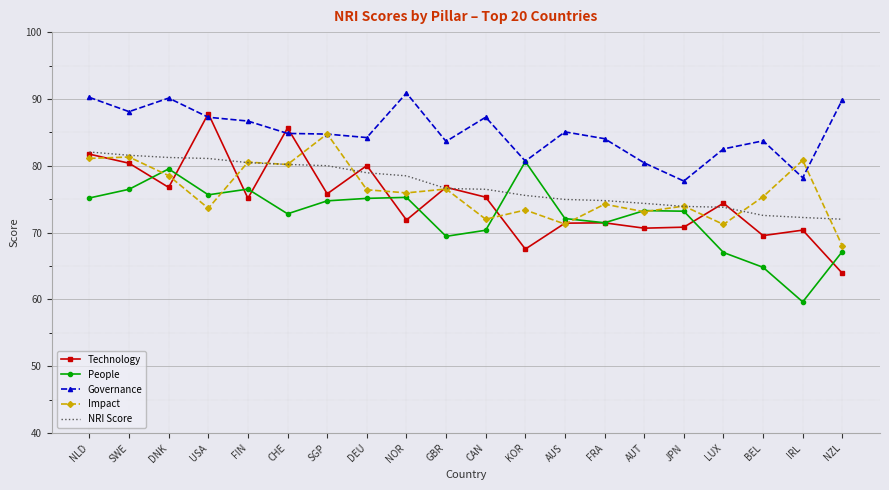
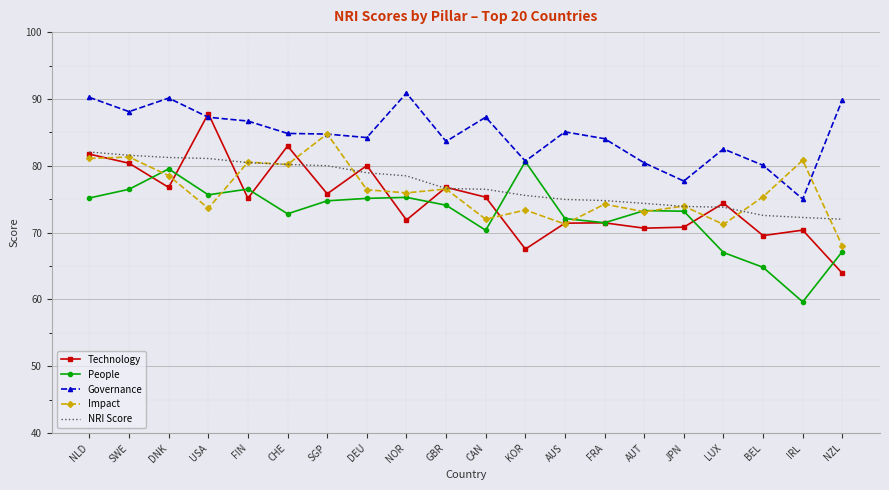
  {
    "Technology": {
      "SWE": 80,
      "DNK": 77,
      "USA": 88,
      "FIN": 75,
-     "CHE": 86,
+     "CHE": 83,
      "SGP": 76,
      "DEU": 80,
      "NOR": 72,
      "CAN": 75,
      "KOR": 68,
      "AUT": 71,
      "JPN": 71,
      "LUX": 74,
      "BEL": 70,
      "IRL": 70,
      "NZL": 64
    },
    "People": {
      "NLD": 75,
      "SWE": 76,
      "DNK": 80,
      "USA": 76,
      "FIN": 77,
      "CHE": 73,
      "SGP": 75,
      "DEU": 75,
      "NOR": 75,
-     "GBR": 69,
+     "GBR": 74,
      "CAN": 70,
      "AUS": 72,
      "JPN": 73,
      "LUX": 67,
      "BEL": 65,
      "IRL": 60,
      "NZL": 67
    },
    "Governance": {
      "NLD": 90,
      "SWE": 88,
      "DNK": 90,
      "USA": 87,
      "FIN": 87,
      "CHE": 85,
      "DEU": 84,
      "NOR": 91,
      "GBR": 84,
      "CAN": 87,
      "AUS": 85,
      "FRA": 84,
      "AUT": 80,
      "JPN": 78,
      "LUX": 83,
-     "BEL": 84,
-     "IRL": 78,
+     "BEL": 80,
+     "IRL": 75,
      "NZL": 90
    },
    "Impact": {
      "NLD": 81,
      "DNK": 79,
      "USA": 74,
      "DEU": 76,
      "NOR": 76,
      "CAN": 72,
      "KOR": 73,
      "FRA": 74,
      "LUX": 71,
      "BEL": 75,
      "IRL": 81,
      "NZL": 68
    },
    "NRI Score": {
      "DNK": 81,
      "USA": 81,
      "SGP": 80,
      "DEU": 79,
      "NOR": 78,
      "CAN": 76,
      "KOR": 76,
      "AUS": 75,
      "FRA": 75,
      "AUT": 74,
      "LUX": 74,
      "BEL": 73,
      "IRL": 72,
      "NZL": 72
    }
  }
